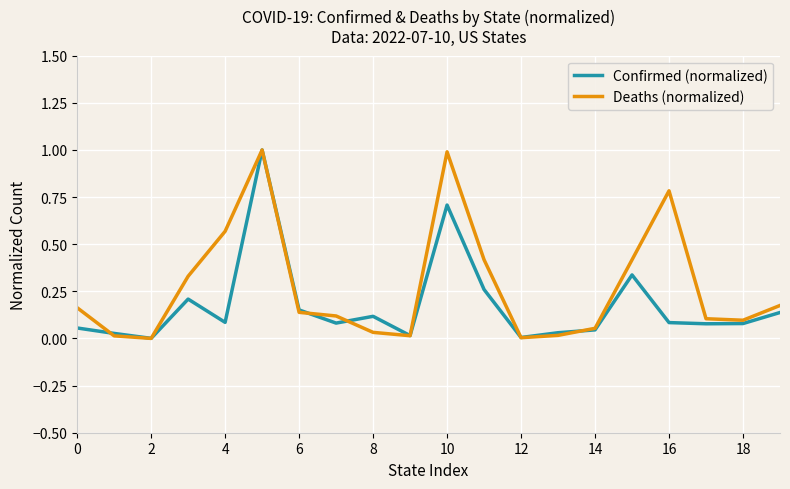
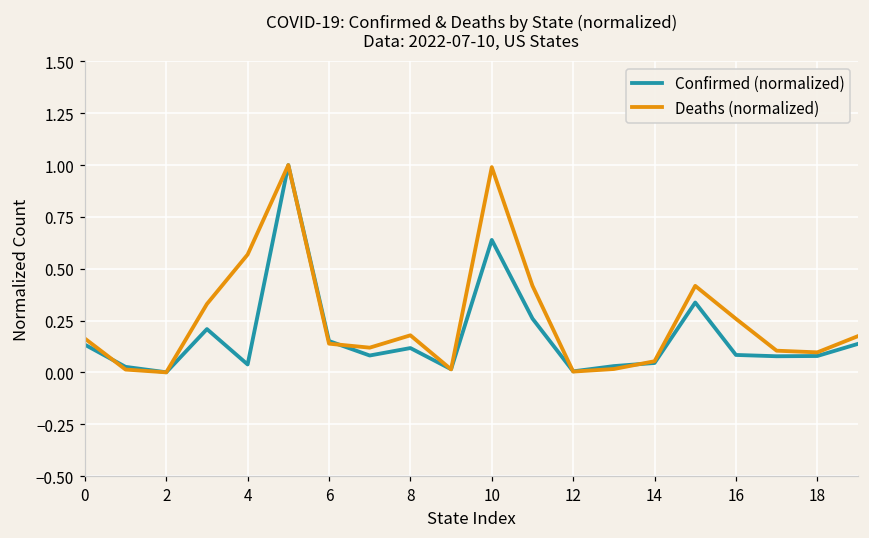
  {
    "Confirmed (normalized)": {
-     "0": 0.06,
-     "4": 0.09,
+     "0": 0.13,
+     "4": 0.04,
      "8": 0.12,
-     "10": 0.71,
+     "10": 0.64,
      "16": 0.08,
      "18": 0.08
    },
    "Deaths (normalized)": {
      "0": 0.16,
      "4": 0.57,
-     "8": 0.03,
+     "8": 0.18,
      "10": 0.99,
-     "16": 0.78,
+     "16": 0.26,
      "18": 0.10
    }
  }
